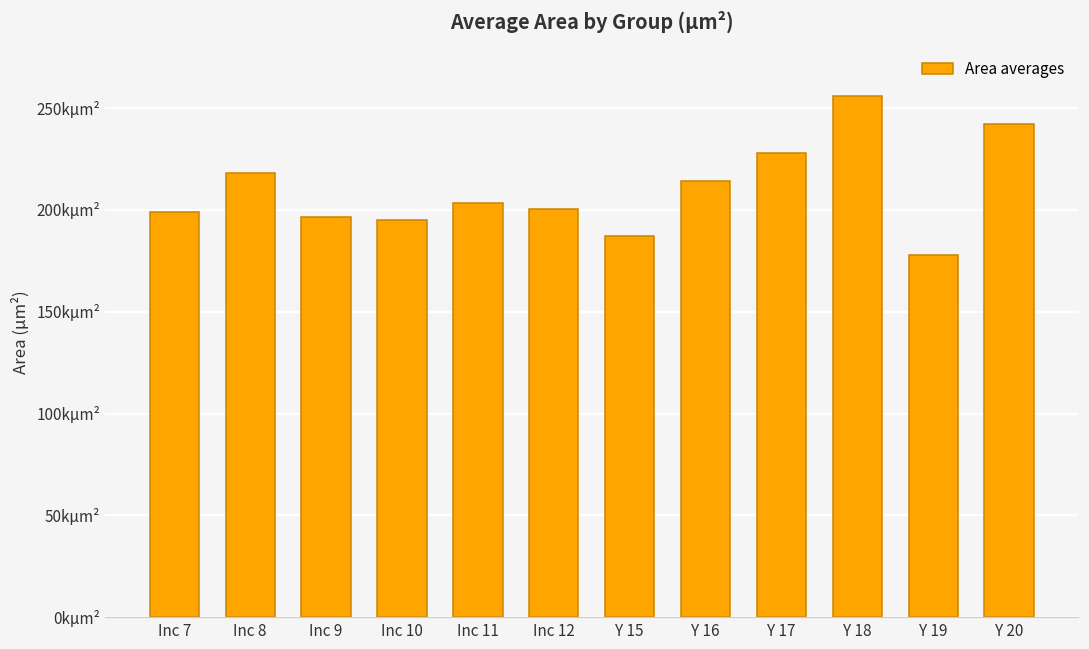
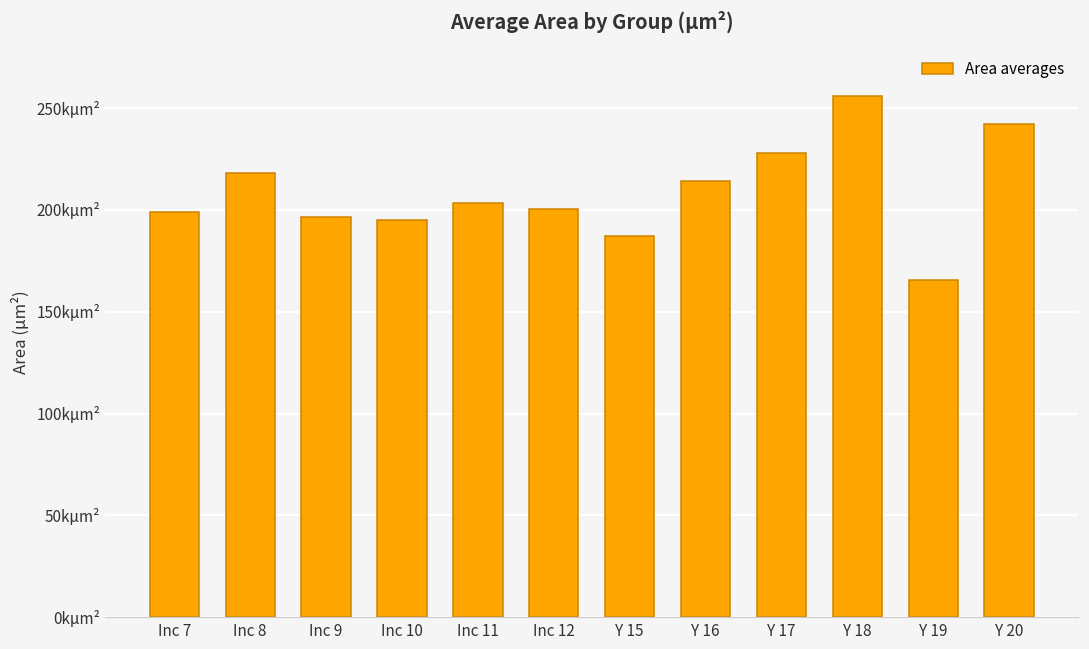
  {
    "Inc 7": "199kµm²",
    "Inc 8": "218kµm²",
    "Inc 9": "196kµm²",
    "Inc 10": "195kµm²",
    "Inc 11": "204kµm²",
    "Inc 12": "201kµm²",
    "Y 15": "187kµm²",
    "Y 16": "214kµm²",
    "Y 17": "228kµm²",
    "Y 18": "256kµm²",
-   "Y 19": "178kµm²",
+   "Y 19": "166kµm²",
    "Y 20": "242kµm²"
  }
